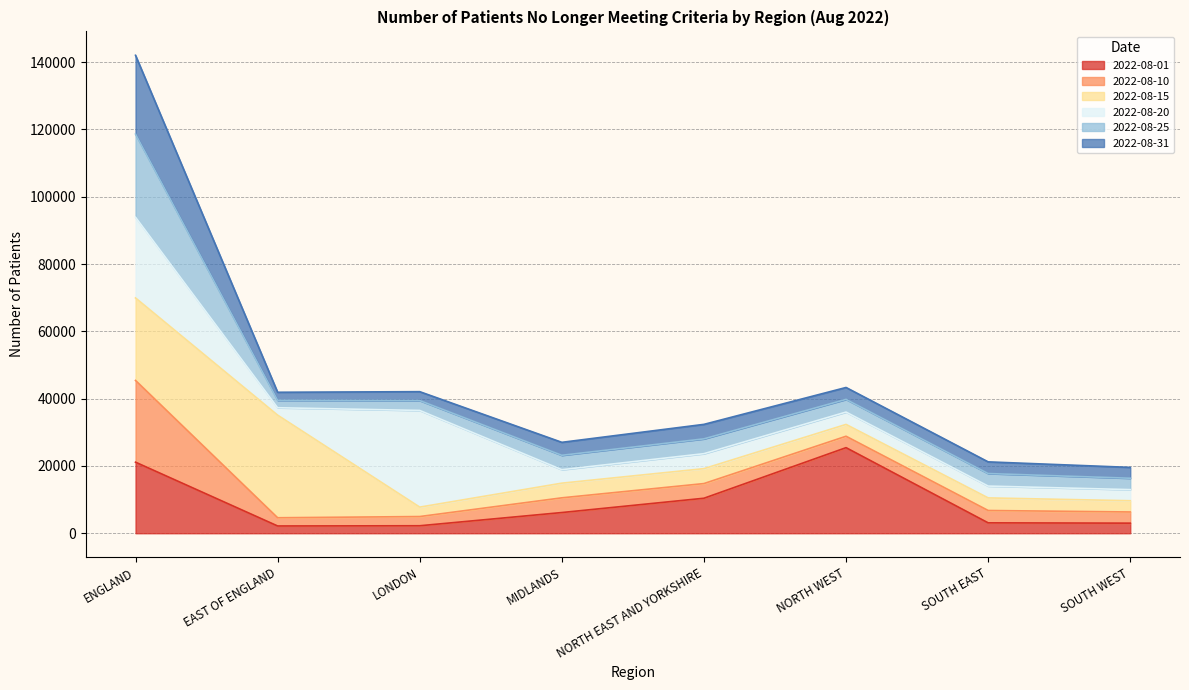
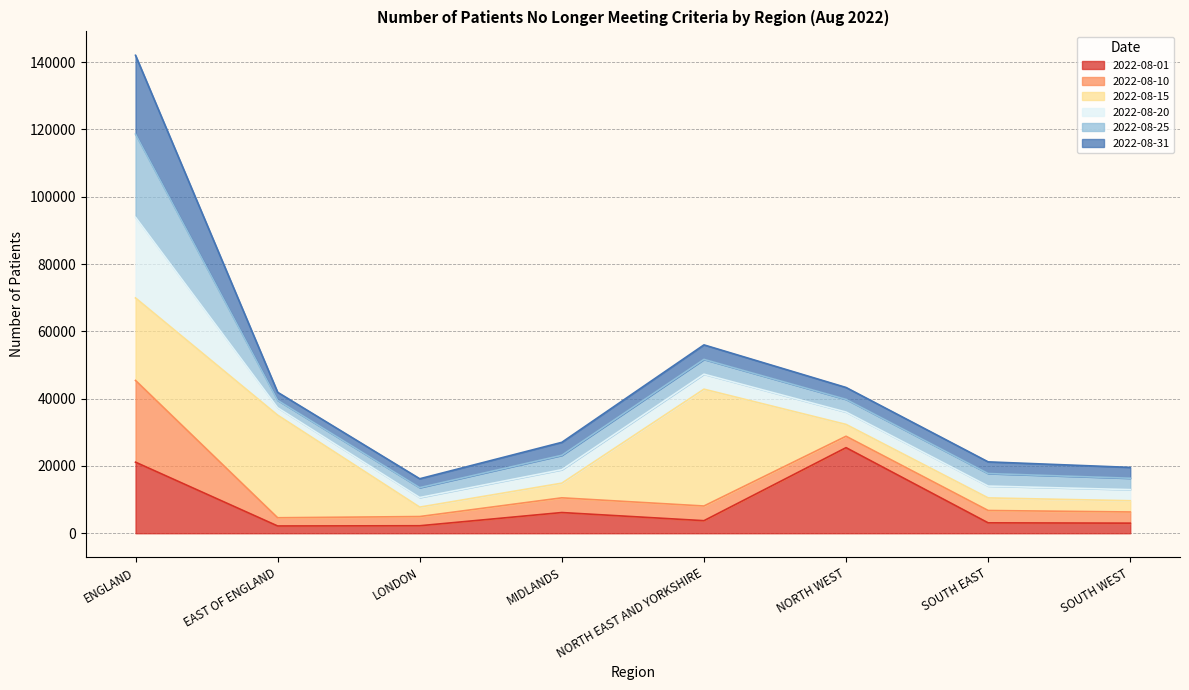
  {
    "2022-08-01": {
      "ENGLAND": 21000,
      "EAST OF ENGLAND": 2000,
      "LONDON": 2000,
      "MIDLANDS": 6000,
-     "NORTH EAST AND YORKSHIRE": 10000,
+     "NORTH EAST AND YORKSHIRE": 4000,
      "NORTH WEST": 25000,
      "SOUTH EAST": 3000,
      "SOUTH WEST": 3000
    },
    "2022-08-10": {
      "ENGLAND": 24000,
      "EAST OF ENGLAND": 2000,
      "LONDON": 3000,
      "MIDLANDS": 4000,
      "NORTH EAST AND YORKSHIRE": 4000,
      "NORTH WEST": 3000,
      "SOUTH EAST": 4000,
      "SOUTH WEST": 3000
    },
    "2022-08-15": {
      "ENGLAND": 25000,
      "EAST OF ENGLAND": 30000,
      "LONDON": 3000,
      "MIDLANDS": 4000,
-     "NORTH EAST AND YORKSHIRE": 4000,
+     "NORTH EAST AND YORKSHIRE": 35000,
      "NORTH WEST": 4000,
      "SOUTH EAST": 4000,
      "SOUTH WEST": 3000
    },
    "2022-08-20": {
      "ENGLAND": 24000,
      "EAST OF ENGLAND": 2000,
-     "LONDON": 29000,
+     "LONDON": 3000,
      "MIDLANDS": 4000,
      "NORTH EAST AND YORKSHIRE": 4000,
      "NORTH WEST": 4000,
      "SOUTH EAST": 4000,
      "SOUTH WEST": 3000
    },
    "2022-08-25": {
      "ENGLAND": 25000,
      "EAST OF ENGLAND": 2000,
      "LONDON": 3000,
      "MIDLANDS": 4000,
      "NORTH EAST AND YORKSHIRE": 4000,
      "NORTH WEST": 4000,
      "SOUTH EAST": 4000,
      "SOUTH WEST": 3000
    },
    "2022-08-31": {
      "ENGLAND": 23000,
      "EAST OF ENGLAND": 2000,
      "LONDON": 3000,
      "MIDLANDS": 4000,
      "NORTH EAST AND YORKSHIRE": 4000,
      "NORTH WEST": 4000,
      "SOUTH EAST": 3000,
      "SOUTH WEST": 3000
    }
  }
